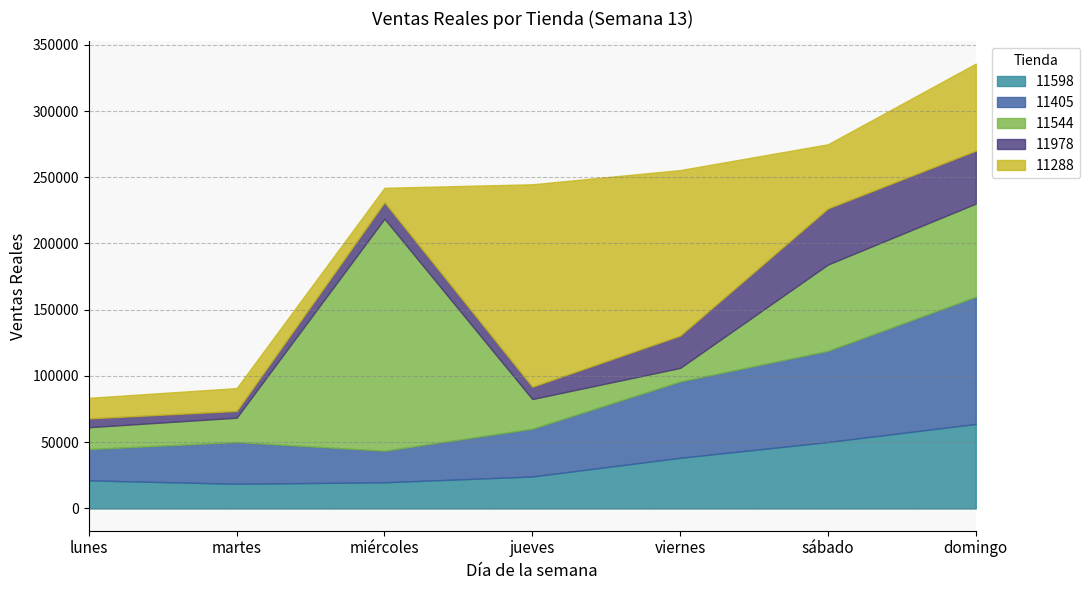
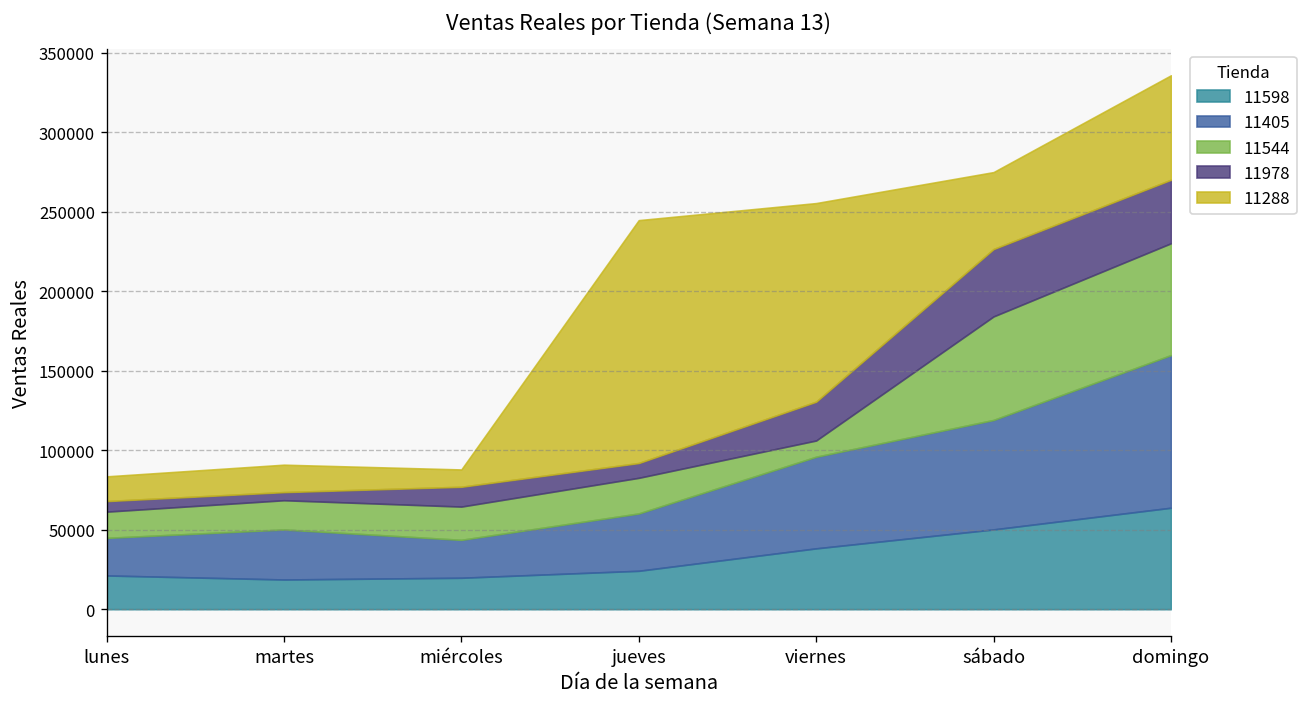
  {
    "11544": {
      "lunes": 17000,
      "martes": 18000,
-     "miércoles": 175000,
+     "miércoles": 21000,
      "jueves": 22000,
      "viernes": 10000,
      "sábado": 65000,
      "domingo": 70000
    },
    "11288": {
      "lunes": 16000,
      "martes": 17000,
      "miércoles": 11000,
      "jueves": 153000,
      "viernes": 125000,
      "sábado": 48000,
      "domingo": 66000
    }
  }
